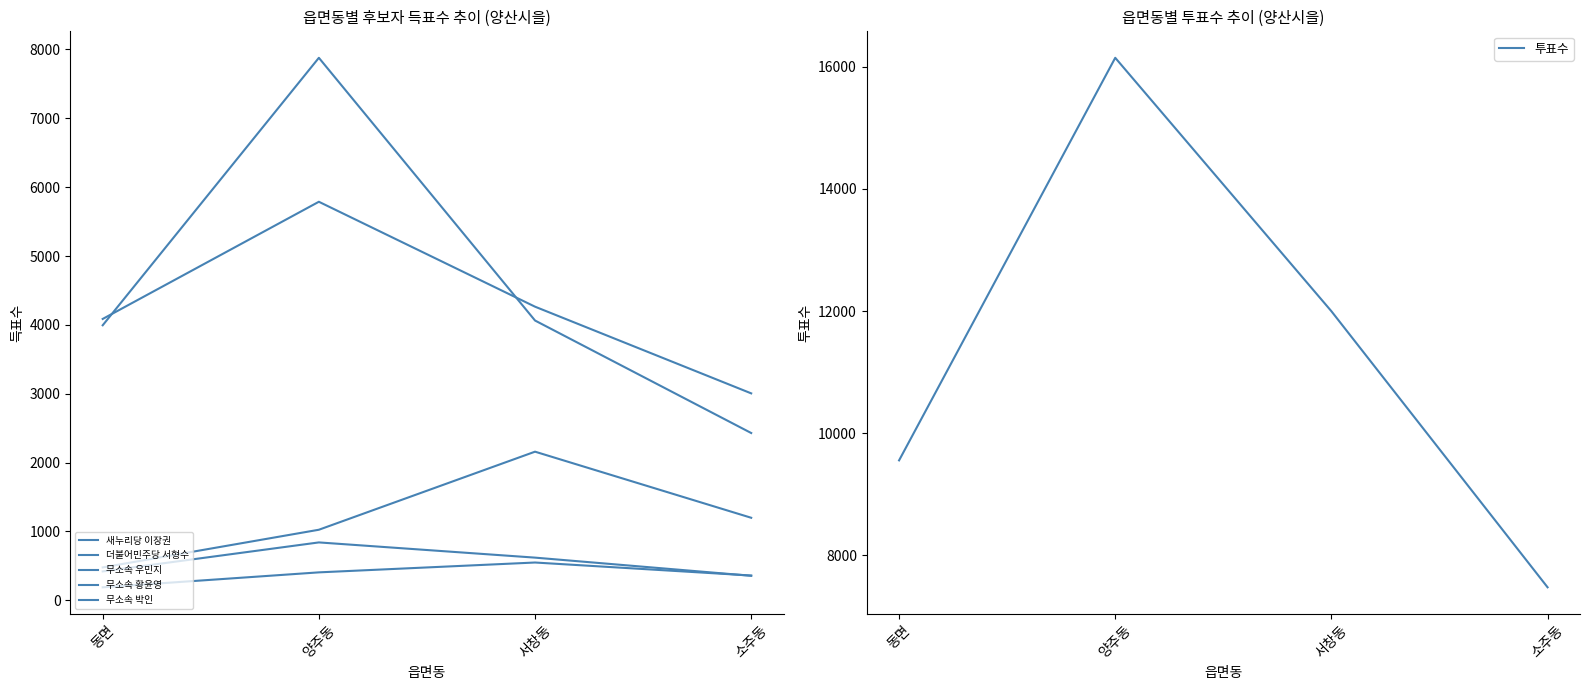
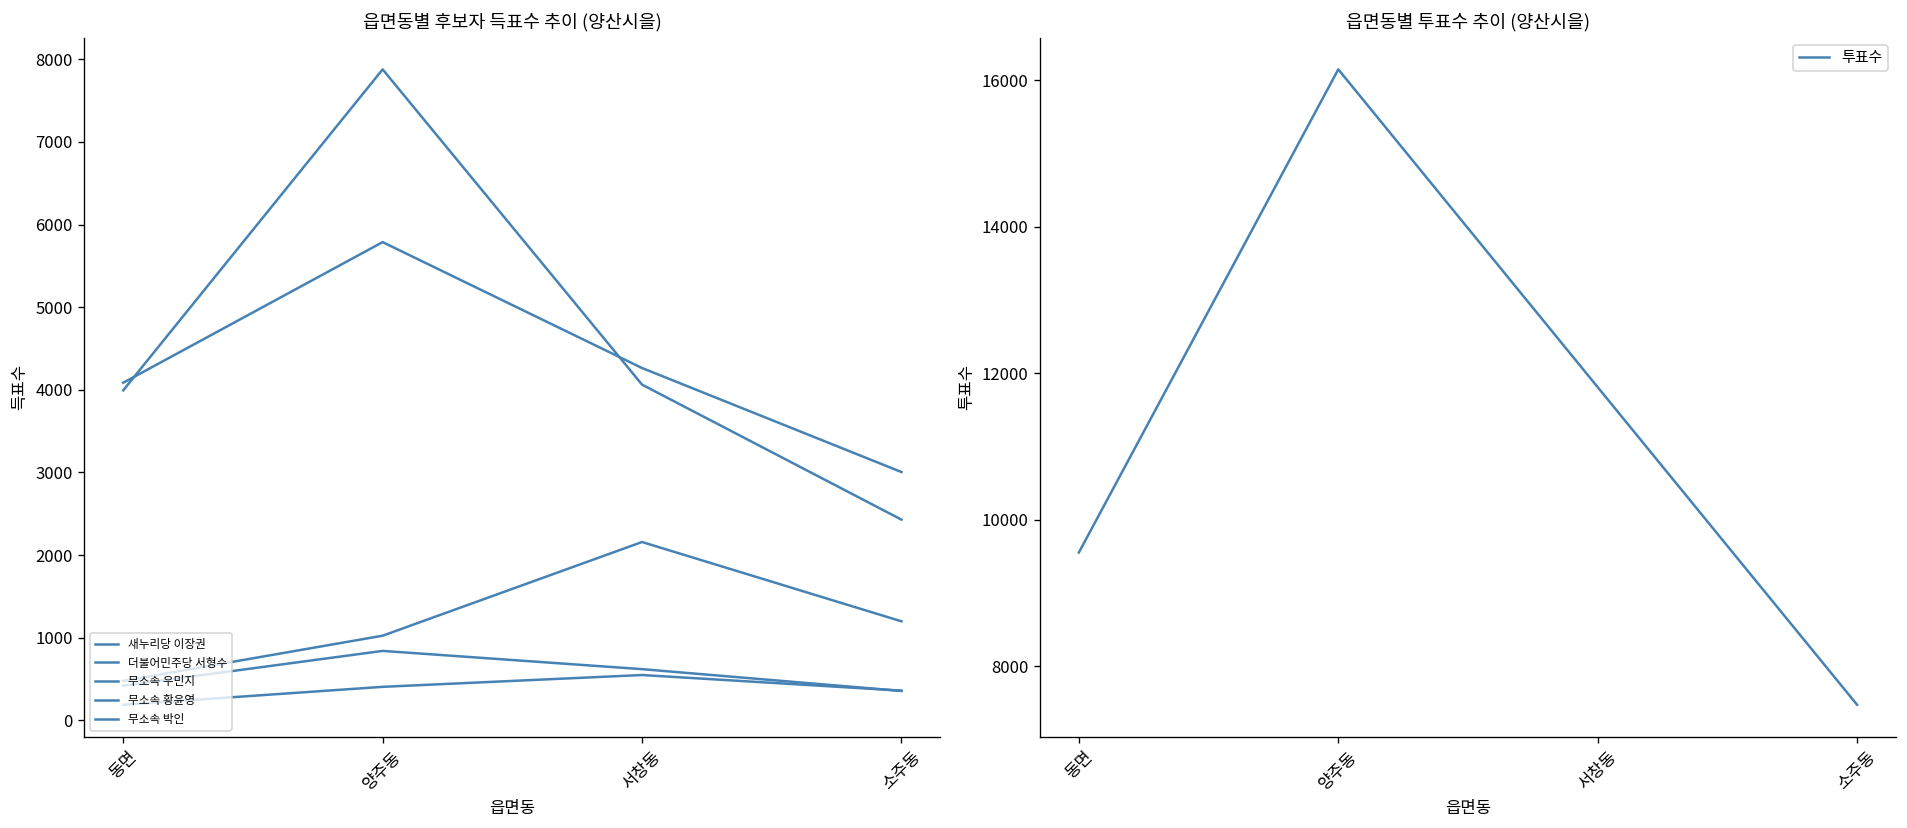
  {
    "읍면동별 투표수 추이 (양산시을)": {
      "동면": 9600,
      "양주동": 16100,
-     "서창동": 12000,
+     "서창동": 11800,
      "소주동": 7500
    }
  }
